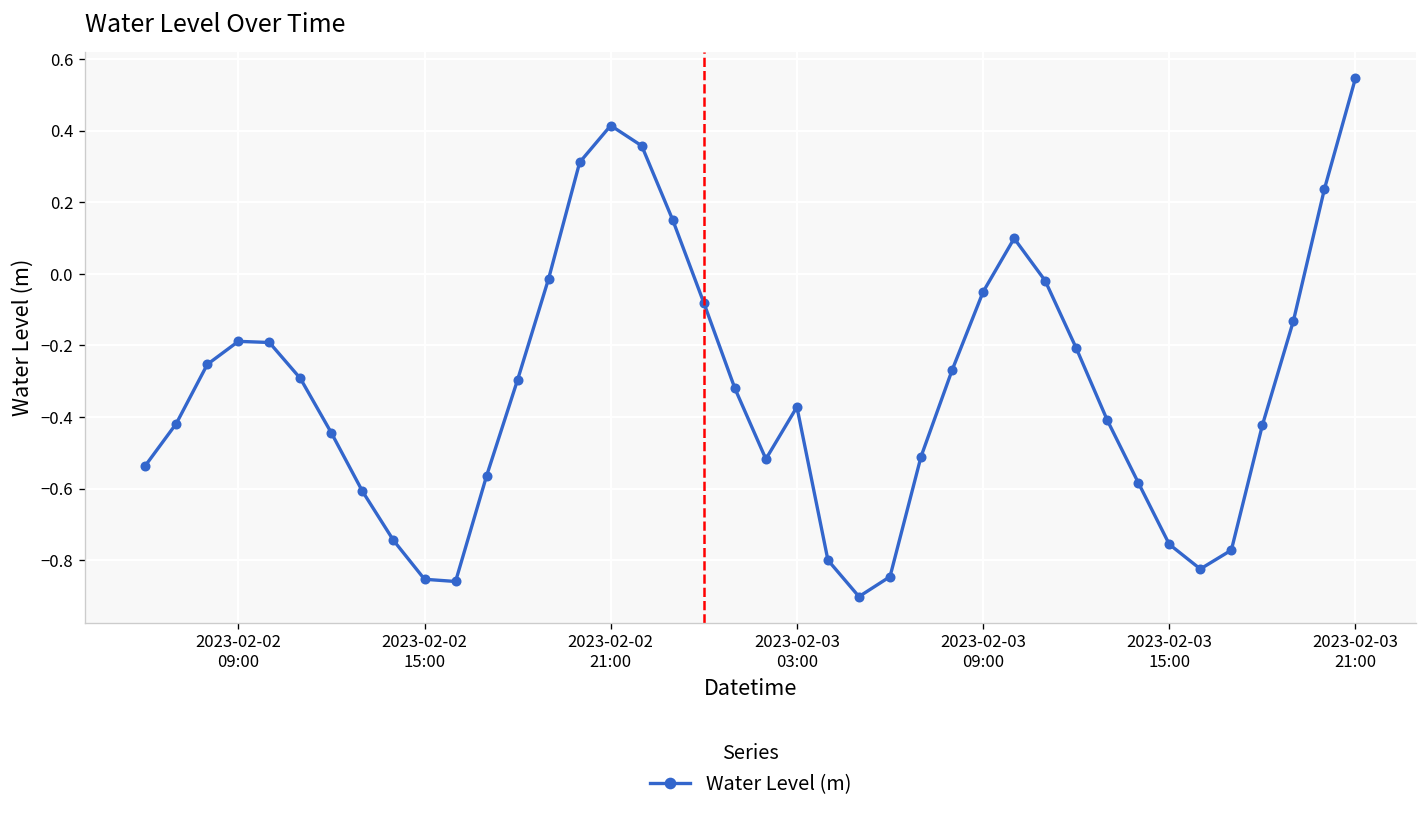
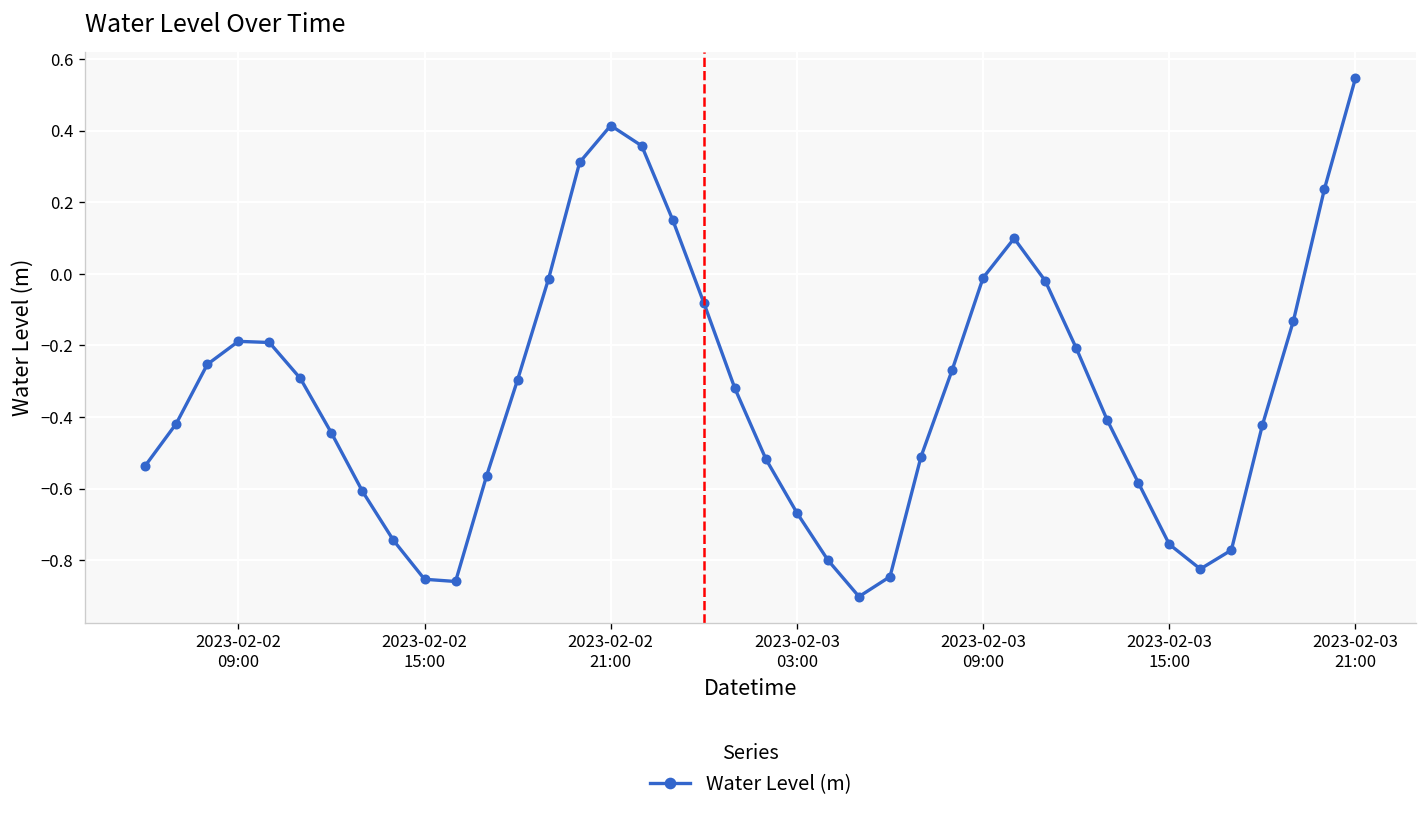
  {
    "2023-02-02 09:00": -0.19,
    "2023-02-02 15:00": -0.85,
    "2023-02-02 21:00": 0.41,
-   "2023-02-03 03:00": -0.37,
-   "2023-02-03 09:00": -0.05,
+   "2023-02-03 03:00": -0.67,
+   "2023-02-03 09:00": -0.01,
    "2023-02-03 15:00": -0.76,
    "2023-02-03 21:00": 0.55
  }
